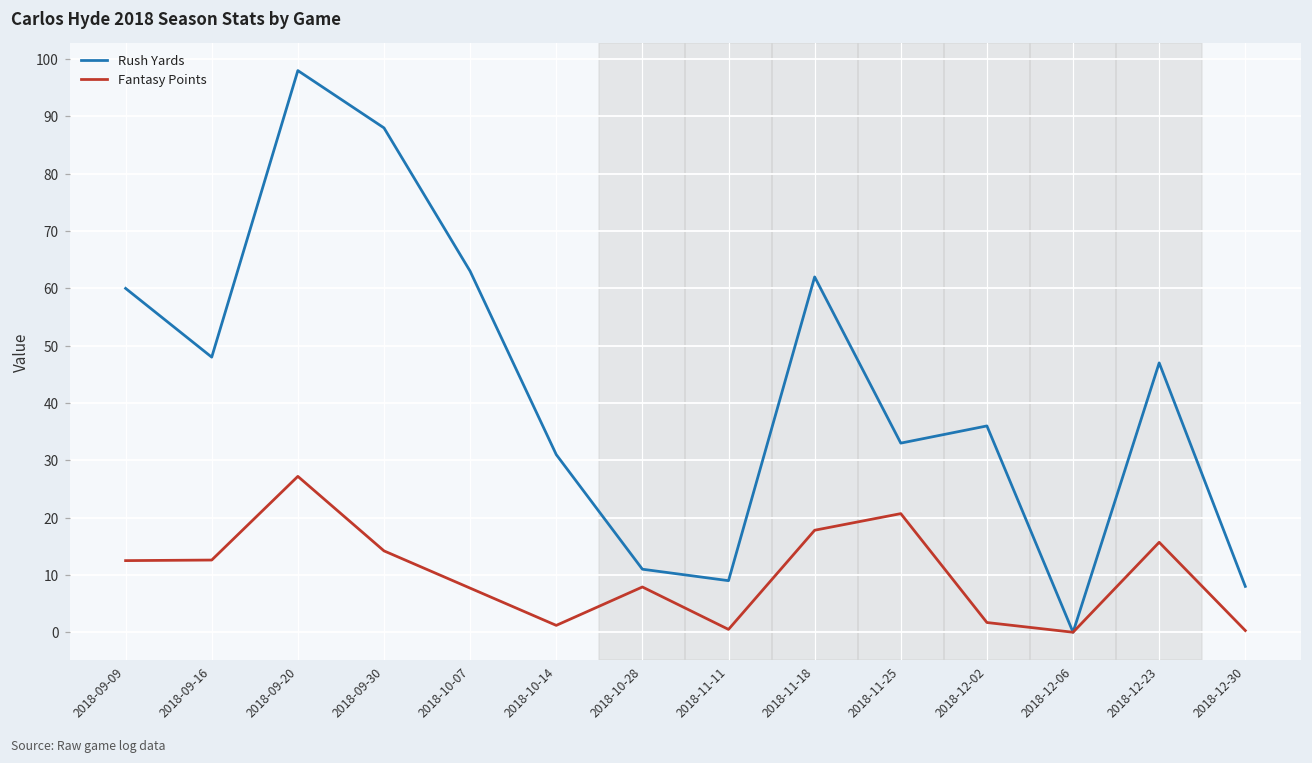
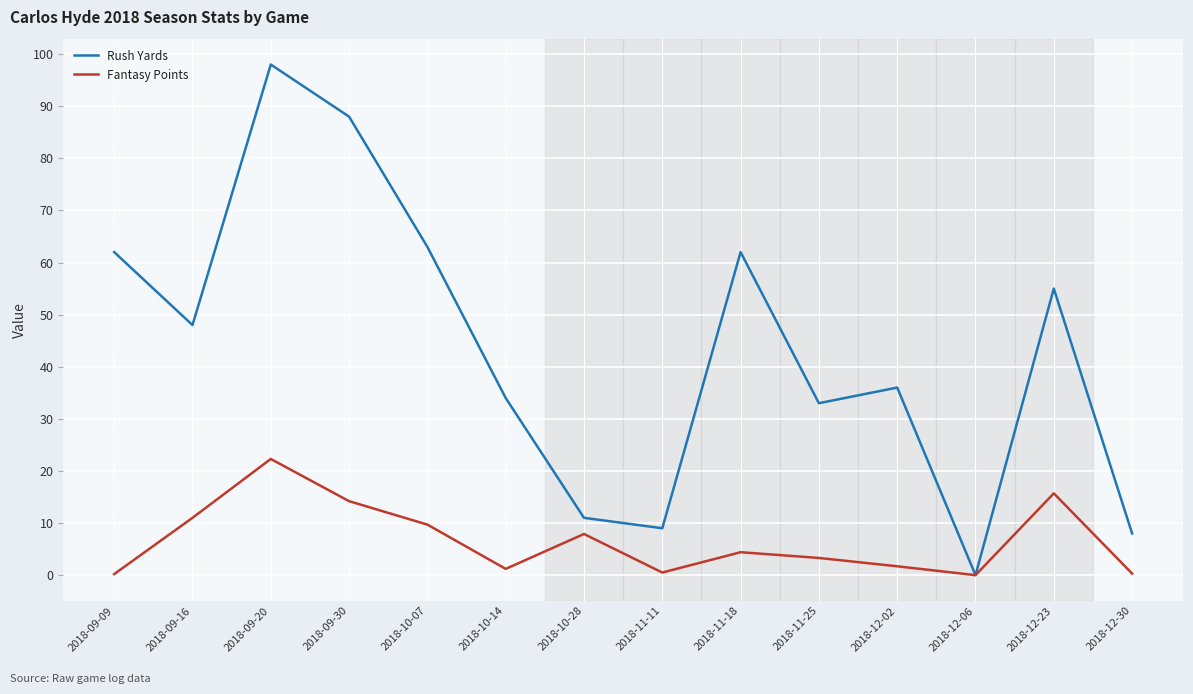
  {
    "Rush Yards": {
-     "2018-09-09": 60,
+     "2018-09-09": 62,
      "2018-09-16": 48,
      "2018-09-20": 98,
      "2018-09-30": 88,
      "2018-10-07": 63,
-     "2018-10-14": 31,
+     "2018-10-14": 34,
      "2018-10-28": 11,
      "2018-11-11": 9,
      "2018-11-18": 62,
      "2018-11-25": 33,
      "2018-12-02": 36,
-     "2018-12-23": 47,
+     "2018-12-23": 55,
      "2018-12-30": 8
    },
    "Fantasy Points": {
-     "2018-09-09": 13,
-     "2018-09-16": 13,
-     "2018-09-20": 27,
+     "2018-09-09": 0,
+     "2018-09-16": 11,
+     "2018-09-20": 22,
      "2018-09-30": 14,
-     "2018-10-07": 8,
+     "2018-10-07": 10,
      "2018-10-14": 1,
      "2018-10-28": 8,
      "2018-11-11": 1,
-     "2018-11-18": 18,
-     "2018-11-25": 21,
+     "2018-11-18": 4,
+     "2018-11-25": 3,
      "2018-12-02": 2,
      "2018-12-23": 16,
      "2018-12-30": 0
    }
  }
